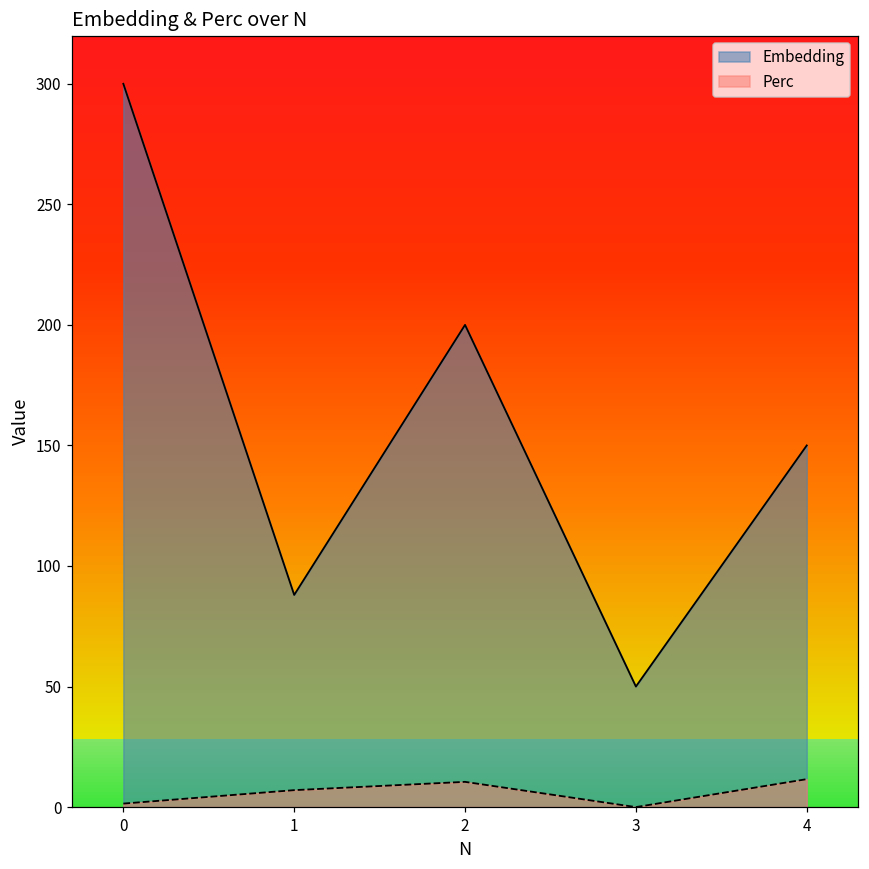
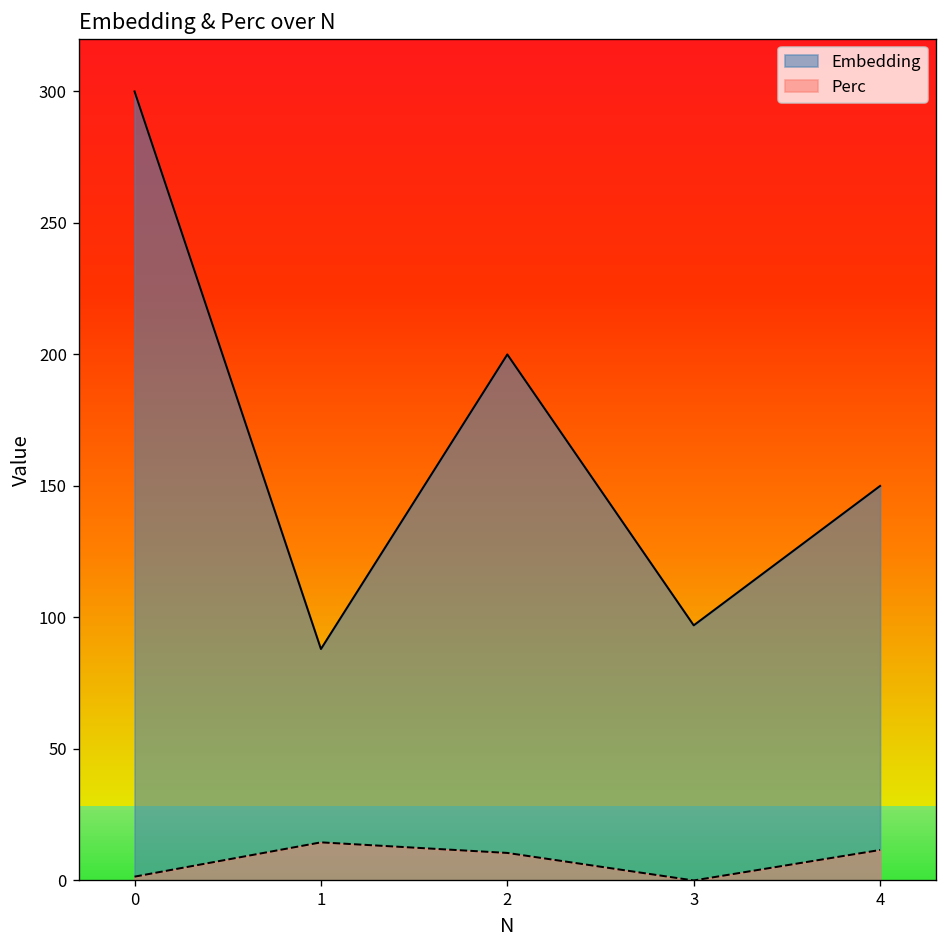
  {
    "Embedding": {
      "0": 300,
      "1": 88,
      "2": 200,
-     "3": 50,
+     "3": 97,
      "4": 150
    },
    "Perc": {
      "0": 1,
-     "1": 7,
+     "1": 14,
      "2": 10,
      "3": 0,
      "4": 12
    }
  }
